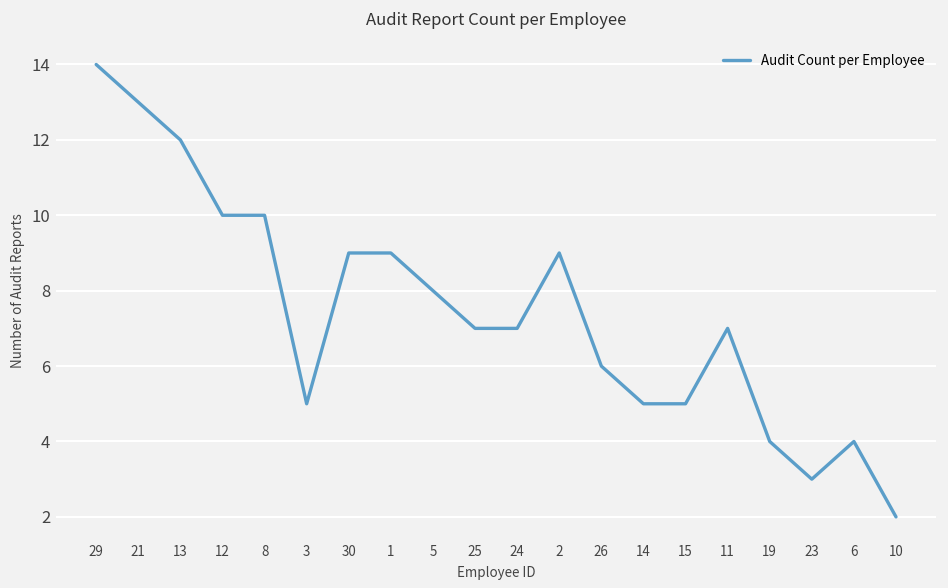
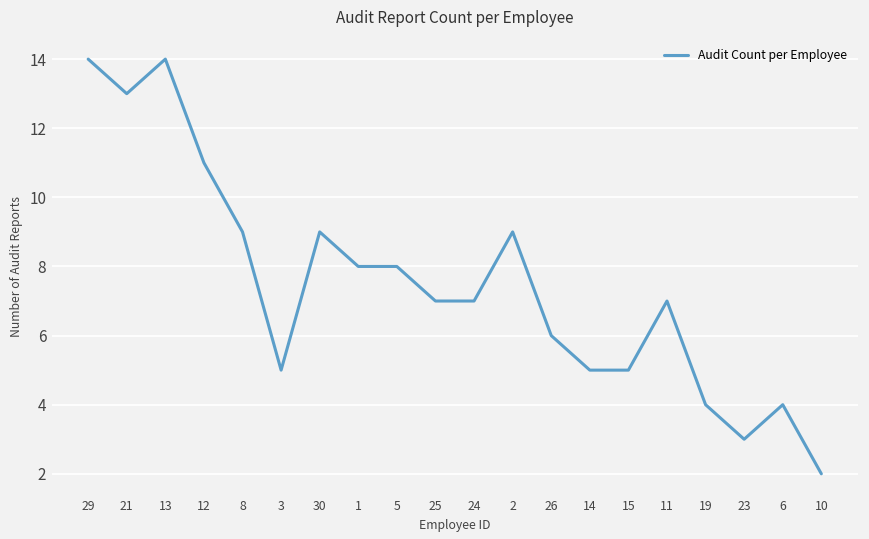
  {
    "29": 14,
    "21": 13,
-   "13": 12,
-   "12": 10,
-   "8": 10,
+   "13": 14,
+   "12": 11,
+   "8": 9,
    "3": 5,
    "30": 9,
-   "1": 9,
+   "1": 8,
    "5": 8,
    "25": 7,
    "24": 7,
    "2": 9,
    "26": 6,
    "14": 5,
    "15": 5,
    "11": 7,
    "19": 4,
    "23": 3,
    "6": 4,
    "10": 2
  }
